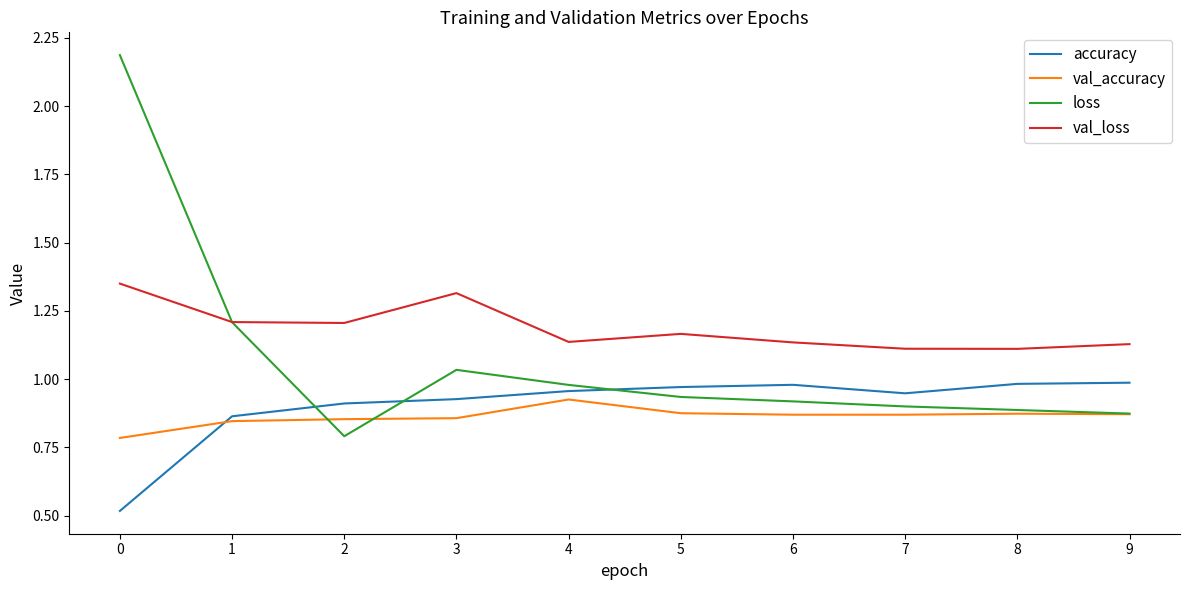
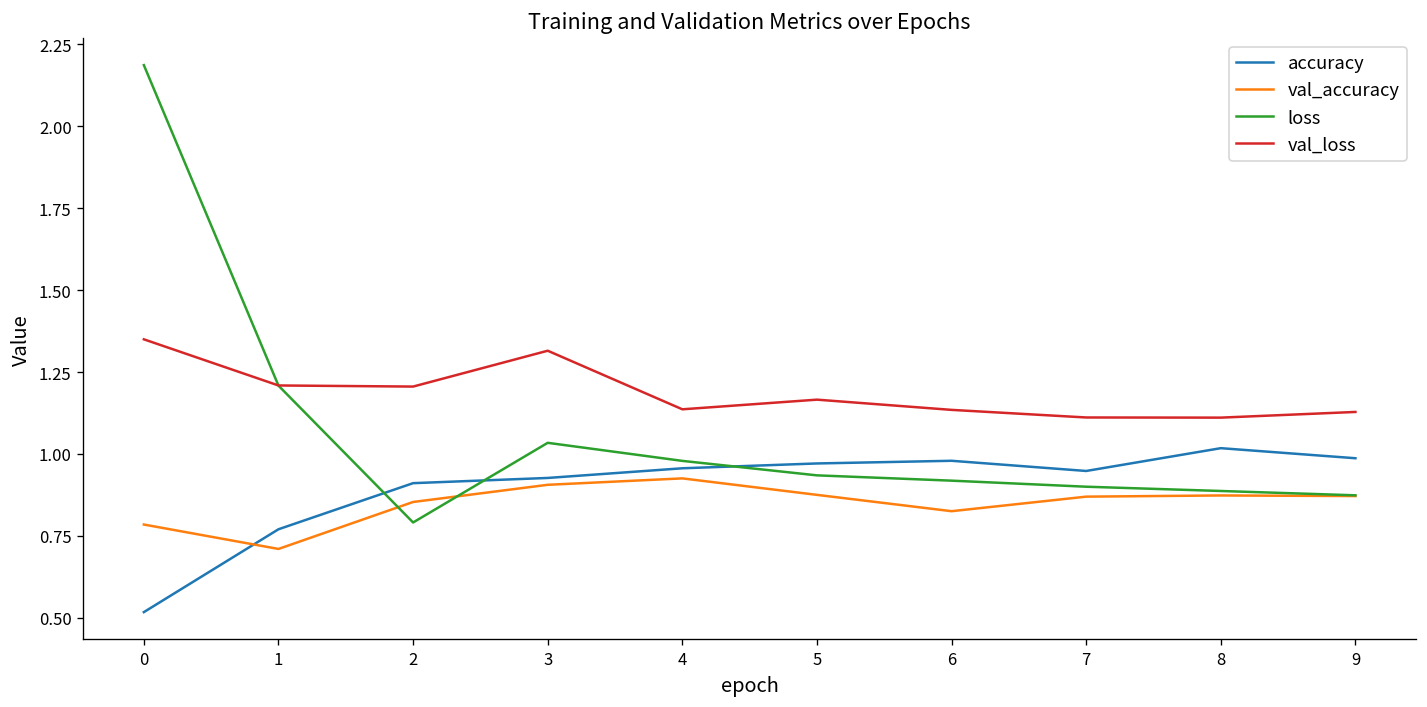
  {
    "accuracy": {
      "0": 0.52,
-     "1": 0.86,
+     "1": 0.77,
      "2": 0.91,
      "3": 0.93,
      "4": 0.96,
      "5": 0.97,
      "6": 0.98,
      "7": 0.95,
-     "8": 0.98,
+     "8": 1.02,
      "9": 0.99
    },
    "val_accuracy": {
      "0": 0.78,
-     "1": 0.85,
+     "1": 0.71,
      "2": 0.85,
-     "3": 0.86,
+     "3": 0.91,
      "4": 0.93,
      "5": 0.88,
-     "6": 0.87,
+     "6": 0.83,
      "7": 0.87,
      "8": 0.87
    },
    "loss": {
      "0": 2.19,
      "2": 0.79,
      "3": 1.03,
      "4": 0.98,
      "5": 0.93,
      "6": 0.92,
      "7": 0.90,
      "8": 0.89
    },
    "val_loss": {
      "0": 1.35,
      "2": 1.21,
      "3": 1.31,
      "4": 1.14,
      "5": 1.17,
      "6": 1.13,
      "7": 1.11,
      "8": 1.11,
      "9": 1.13
    }
  }
